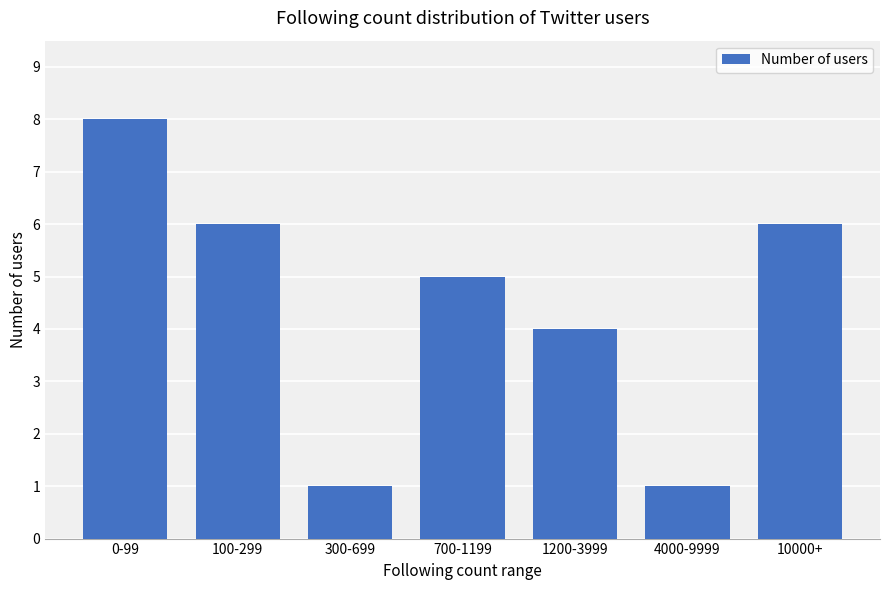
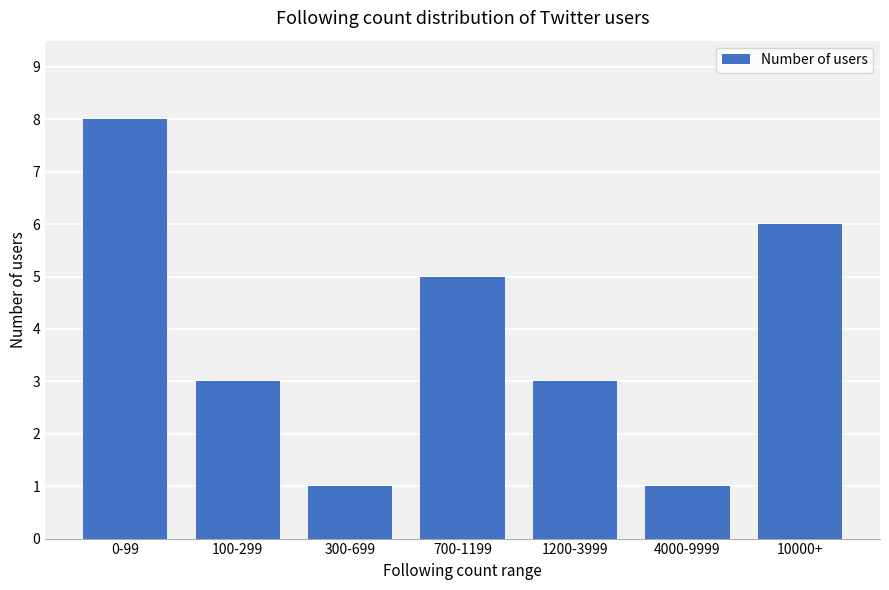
  {
    "0-99": 8,
-   "100-299": 6,
+   "100-299": 3,
    "300-699": 1,
    "700-1199": 5,
-   "1200-3999": 4,
+   "1200-3999": 3,
    "4000-9999": 1,
    "10000+": 6
  }
